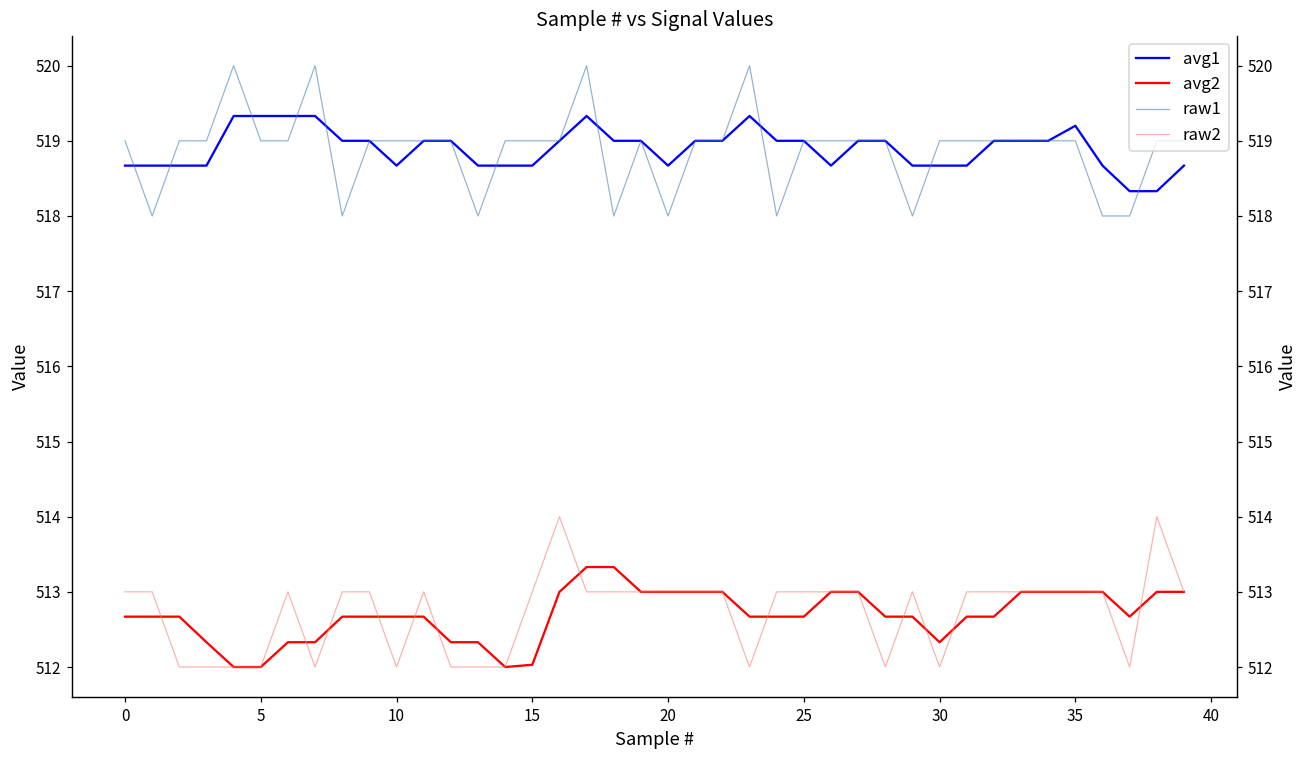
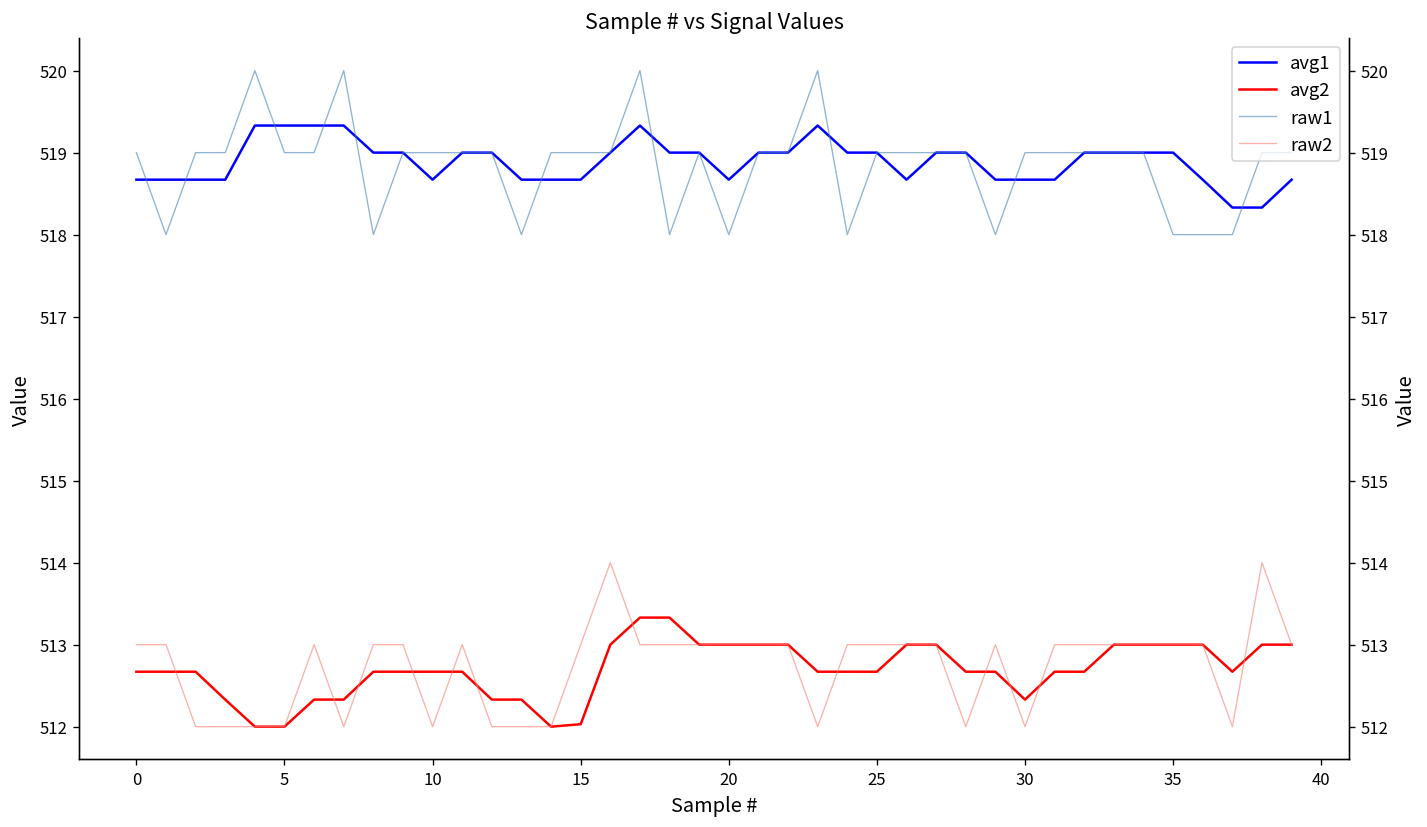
  {
    "avg1": {
      "0": 518.7,
      "5": 519.3,
      "10": 518.7,
      "15": 518.7,
      "20": 518.7,
      "30": 518.7,
-     "35": 519.2
+     "35": 519.0
    },
    "avg2": {
      "0": 512.7,
      "10": 512.7,
      "15": 512.0,
      "25": 512.7,
      "30": 512.3
    },
    "raw1": {
      "0": 519,
      "5": 519,
      "10": 519,
      "15": 519,
      "20": 518,
      "30": 519,
-     "35": 519
+     "35": 518
    },
    "raw2": {
      "0": 513.0,
      "10": 512.0,
      "15": 513.0,
      "25": 513.0,
      "30": 512.0
    }
  }
